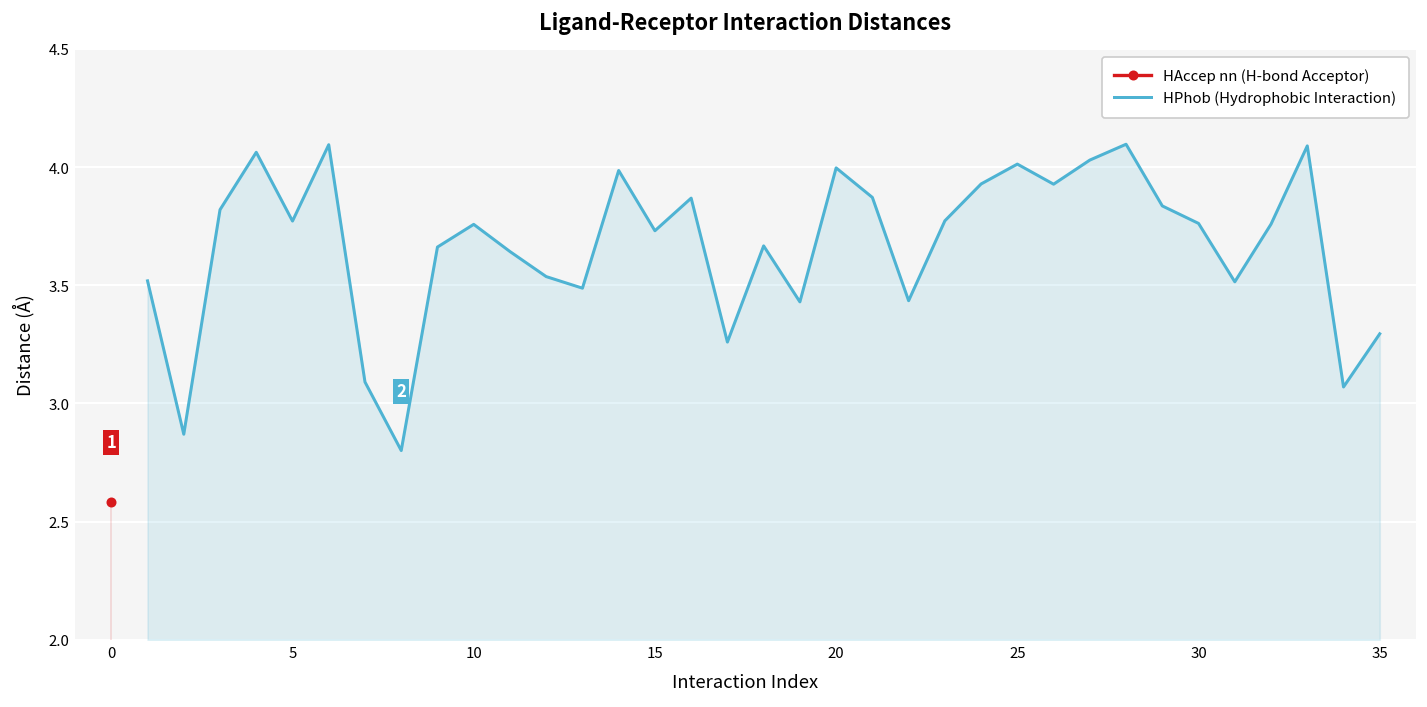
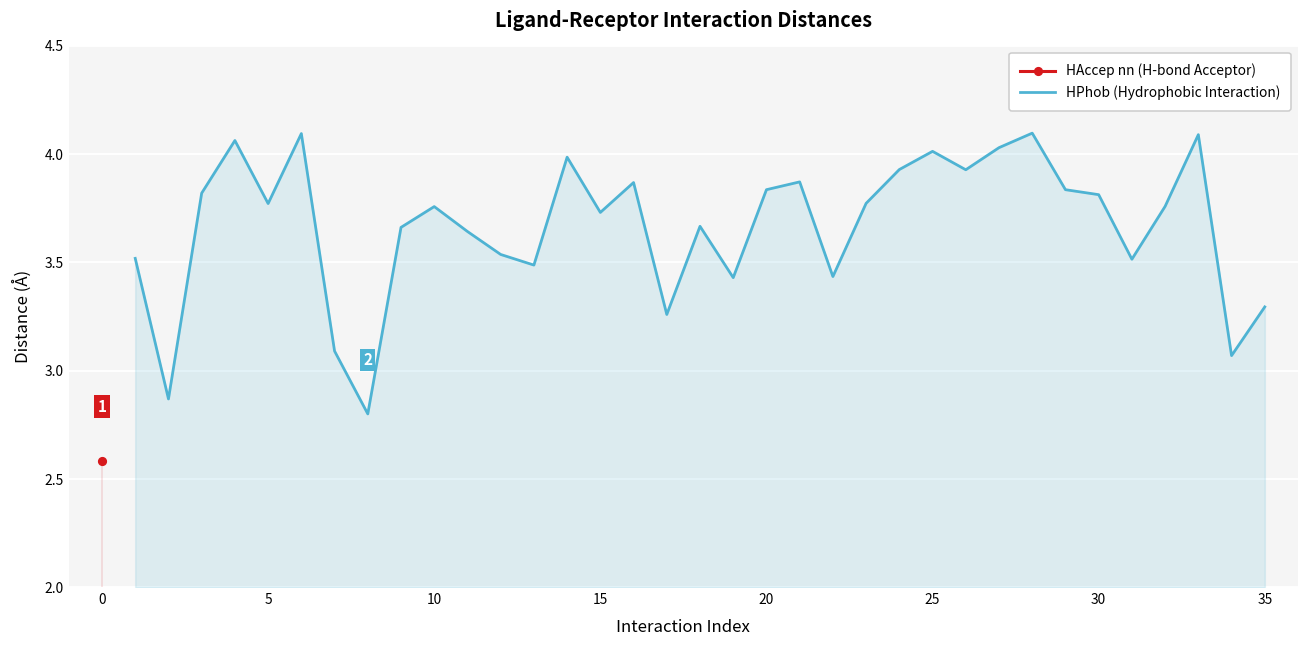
  {
    "HAccep nn (H-bond Acceptor)": {
      "0": 2.59
    },
    "HPhob (Hydrophobic Interaction)": {
      "5": 3.77,
      "10": 3.76,
      "15": 3.73,
-     "20": 4.00,
+     "20": 3.84,
      "25": 4.01,
-     "30": 3.76,
+     "30": 3.81,
      "35": 3.30
    }
  }
